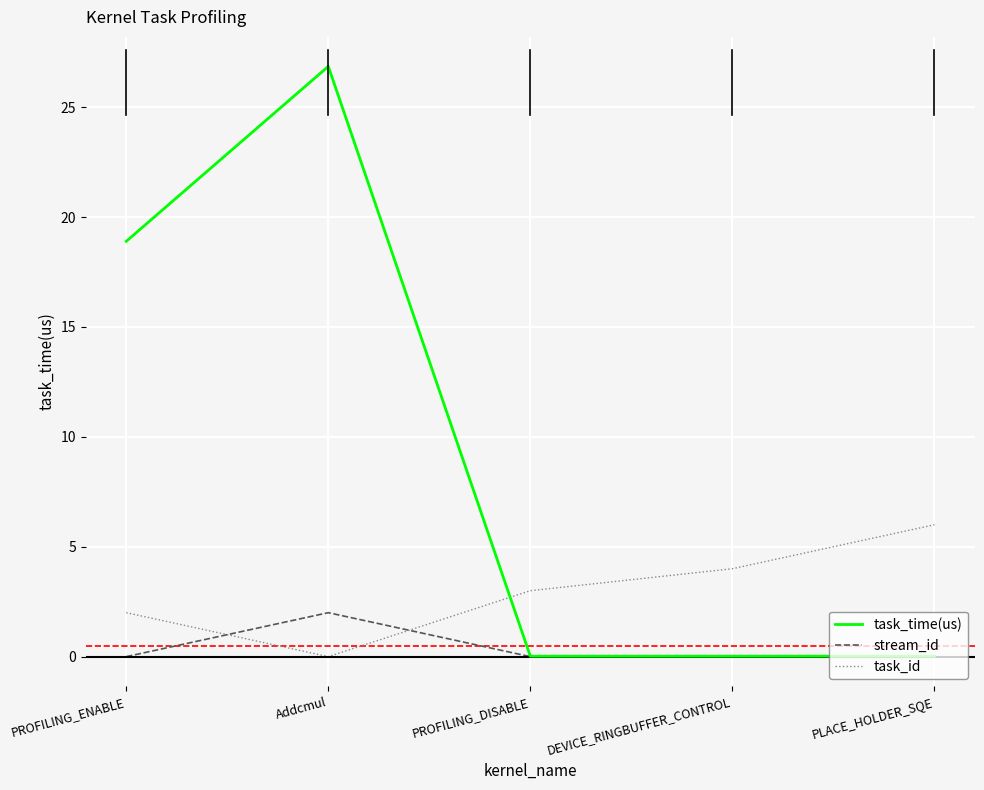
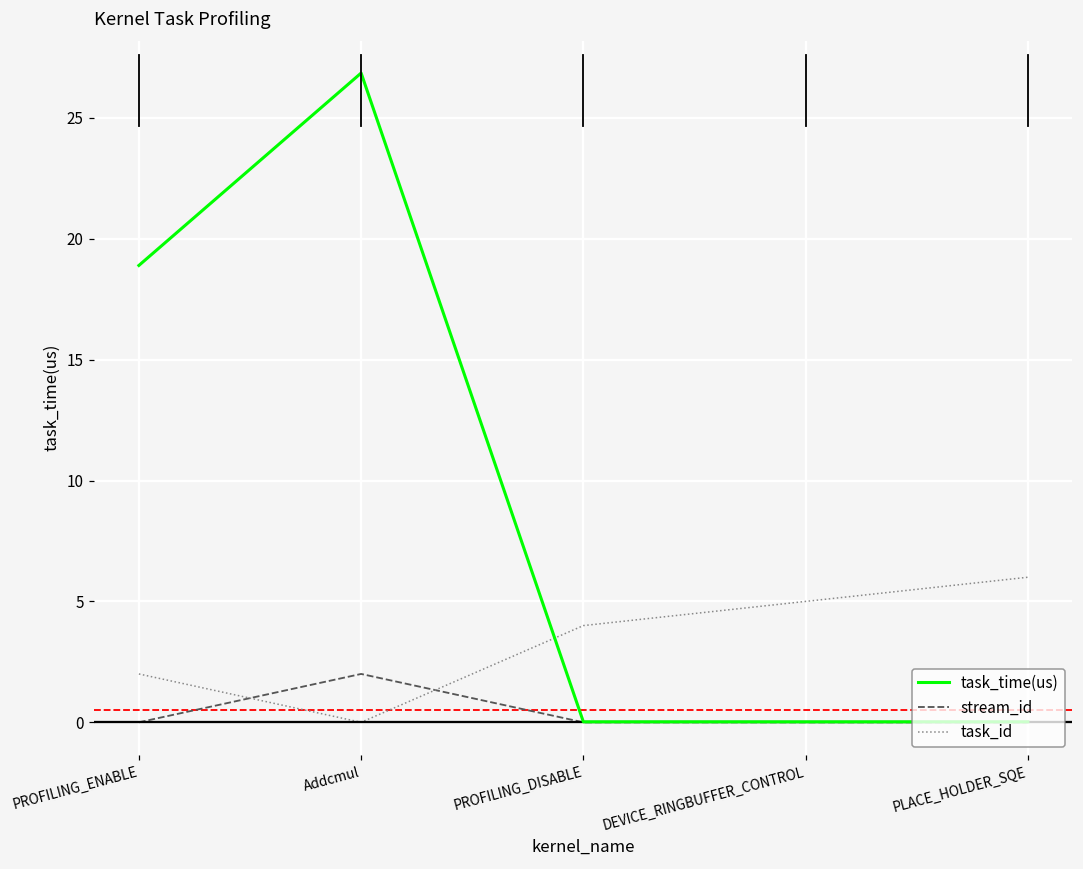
  {
    "task_time(us)": {
      "PROFILING_ENABLE": 19,
      "Addcmul": 26.9
    },
    "stream_id": {
      "PROFILING_ENABLE": 0,
      "Addcmul": 2
    },
    "task_id": {
      "PROFILING_ENABLE": 2,
      "Addcmul": 0,
-     "PROFILING_DISABLE": 3,
-     "DEVICE_RINGBUFFER_CONTROL": 4,
+     "PROFILING_DISABLE": 4,
+     "DEVICE_RINGBUFFER_CONTROL": 5,
      "PLACE_HOLDER_SQE": 6
    }
  }
